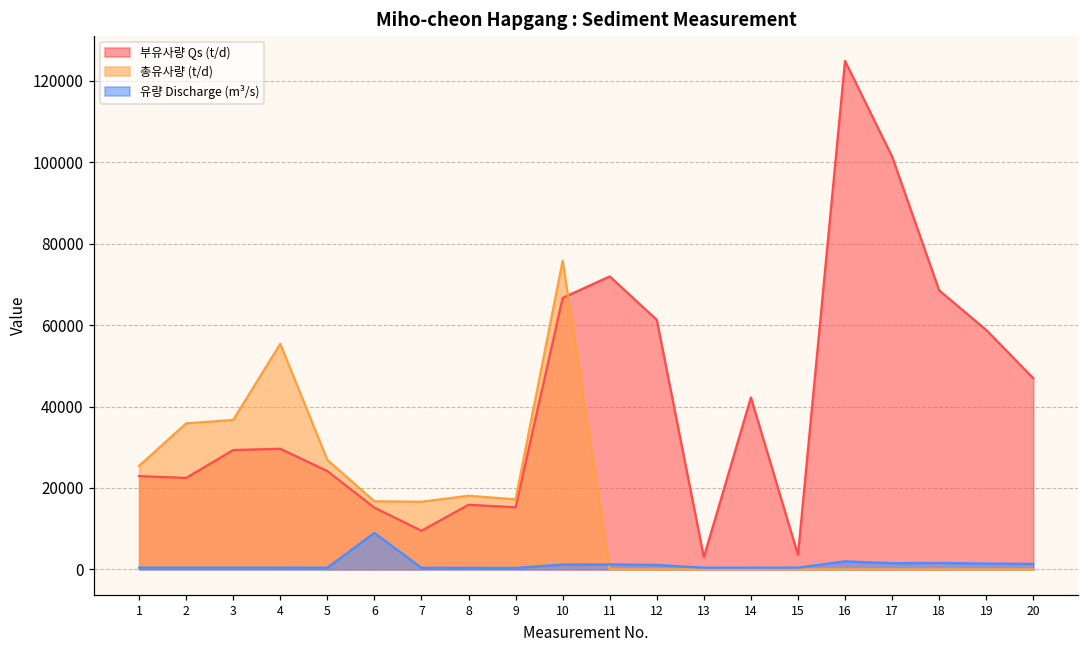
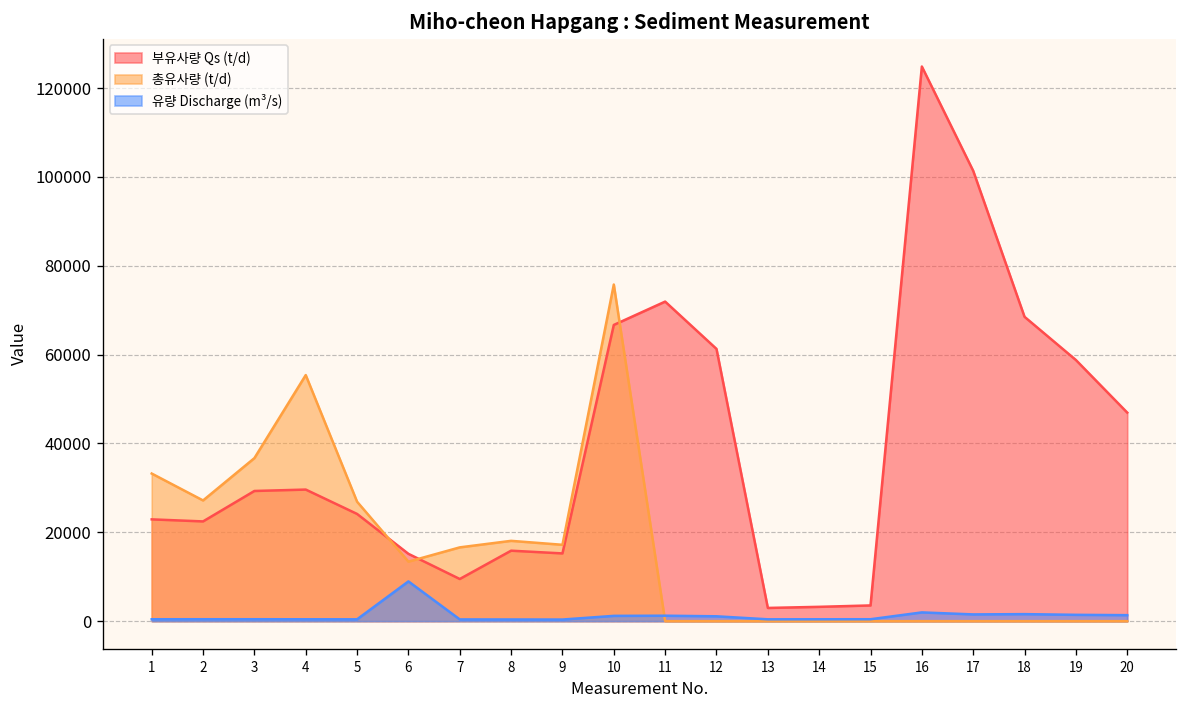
  {
    "부유사량 Qs (t/d)": {
      "1": 23000,
      "2": 22000,
      "3": 29000,
      "4": 30000,
      "5": 24000,
      "6": 15000,
      "7": 9000,
      "8": 16000,
      "9": 15000,
      "10": 67000,
      "11": 72000,
      "12": 61000,
      "13": 3000,
-     "14": 42000,
+     "14": 3000,
      "15": 4000,
      "16": 125000,
      "17": 101000,
      "18": 69000,
      "19": 59000,
      "20": 47000
    },
    "총유사량 (t/d)": {
-     "1": 25000,
-     "2": 36000,
+     "1": 33000,
+     "2": 27000,
      "3": 37000,
      "4": 55000,
      "5": 27000,
-     "6": 17000,
+     "6": 13000,
      "7": 17000,
      "8": 18000,
      "9": 17000,
      "10": 76000,
      "11": 0,
      "12": 0,
      "16": 0,
      "17": 0,
      "18": 0,
      "19": 0,
      "20": 0
    },
    "유량 Discharge (m³/s)": {
      "1": 0,
      "2": 0,
      "3": 0,
      "4": 0,
      "5": 0,
      "6": 9000,
      "7": 0,
      "8": 0,
      "9": 0,
      "10": 1000,
      "11": 1000,
      "12": 1000,
      "16": 2000,
      "17": 2000,
      "18": 2000,
      "19": 1000,
      "20": 1000
    }
  }
